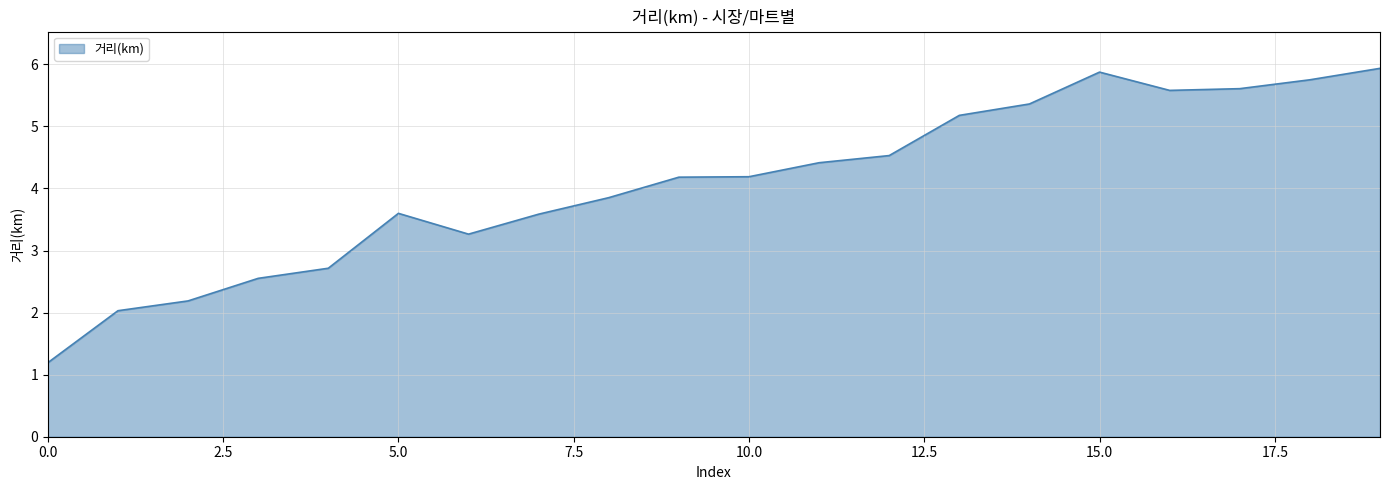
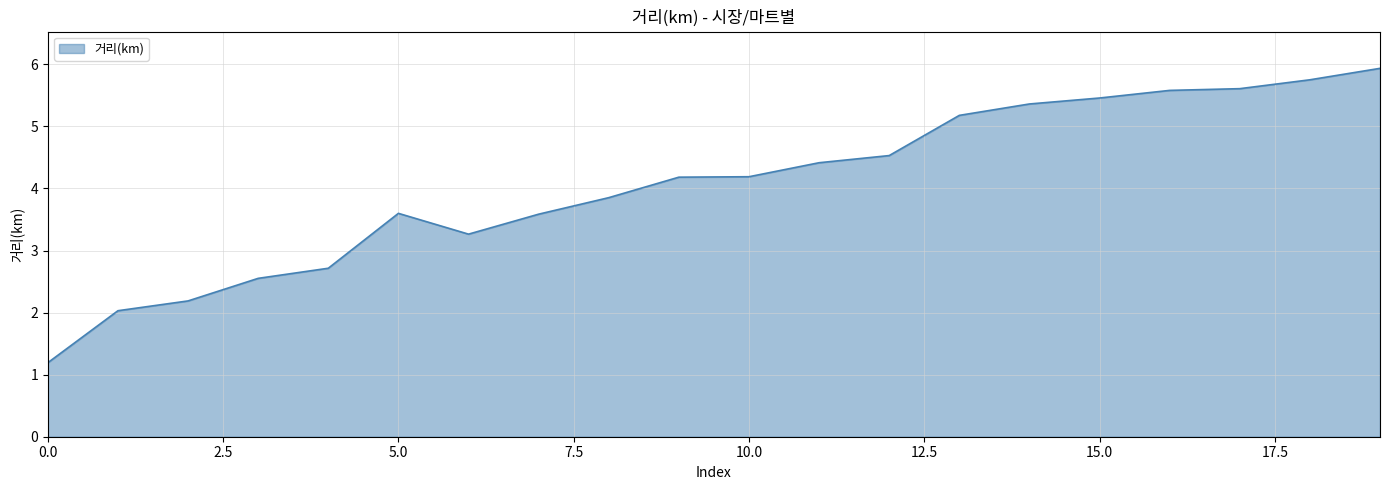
  {
    "0.0": 1.2,
    "5.0": 3.6,
    "10.0": 4.2,
-   "15.0": 5.9
+   "15.0": 5.5
  }
